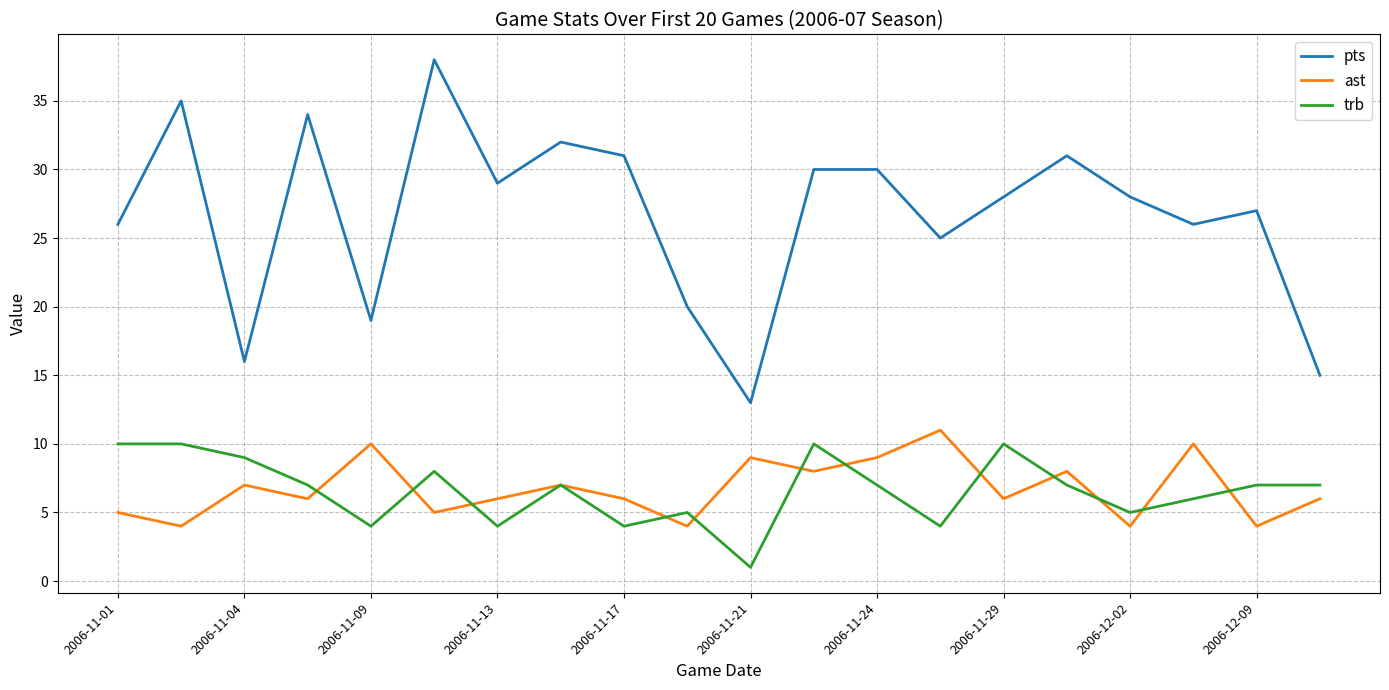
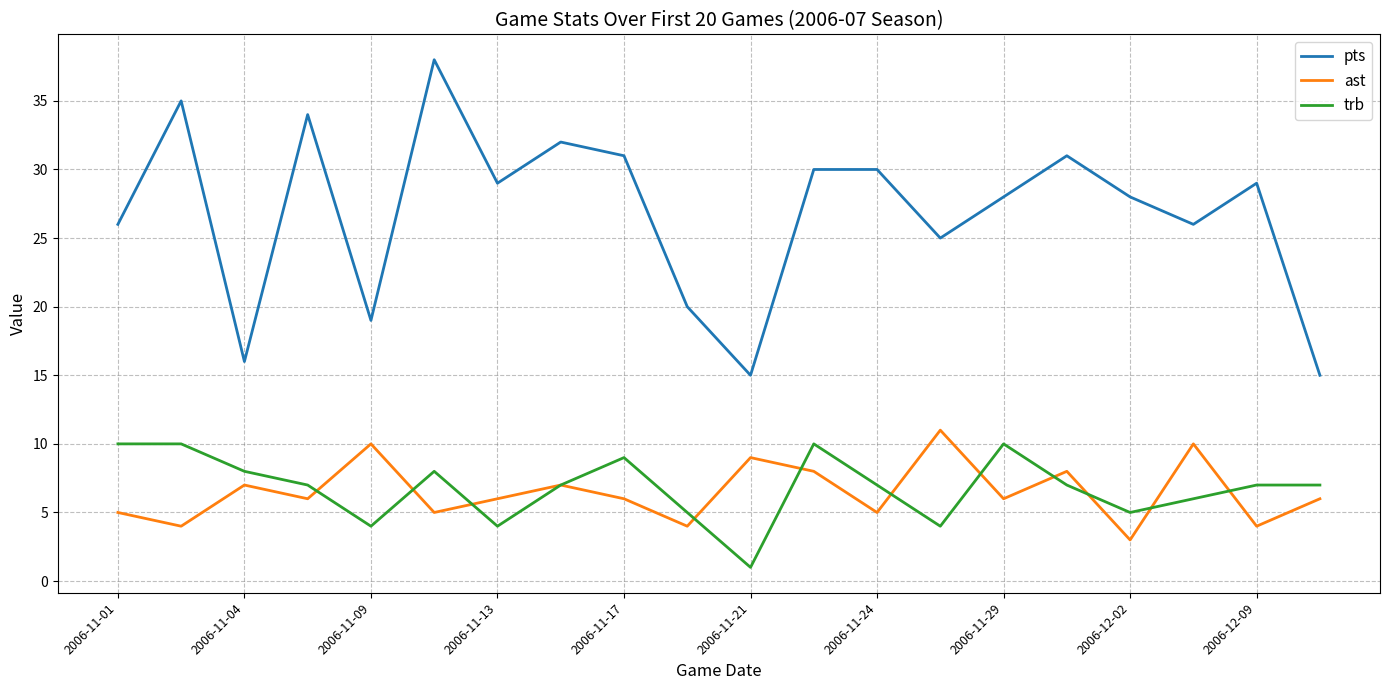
  {
    "pts": {
      "2006-11-01": 26,
      "2006-11-04": 16,
      "2006-11-09": 19,
      "2006-11-13": 29,
      "2006-11-17": 31,
-     "2006-11-21": 13,
+     "2006-11-21": 15,
      "2006-11-24": 30,
      "2006-11-29": 28,
      "2006-12-02": 28,
-     "2006-12-09": 27
+     "2006-12-09": 29
    },
    "ast": {
      "2006-11-01": 5,
      "2006-11-04": 7,
      "2006-11-09": 10,
      "2006-11-13": 6,
      "2006-11-17": 6,
      "2006-11-21": 9,
-     "2006-11-24": 9,
+     "2006-11-24": 5,
      "2006-11-29": 6,
-     "2006-12-02": 4,
+     "2006-12-02": 3,
      "2006-12-09": 4
    },
    "trb": {
      "2006-11-01": 10,
-     "2006-11-04": 9,
+     "2006-11-04": 8,
      "2006-11-09": 4,
      "2006-11-13": 4,
-     "2006-11-17": 4,
+     "2006-11-17": 9,
      "2006-11-21": 1,
      "2006-11-24": 7,
      "2006-11-29": 10,
      "2006-12-02": 5,
      "2006-12-09": 7
    }
  }
